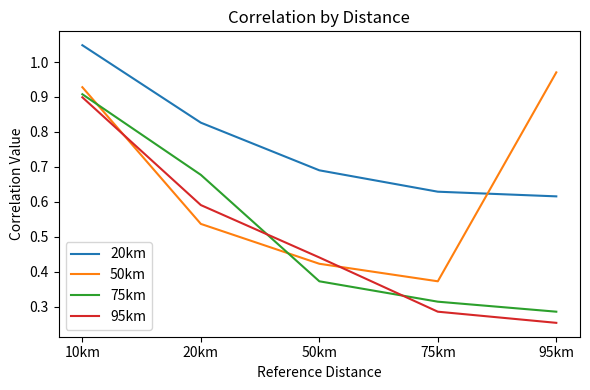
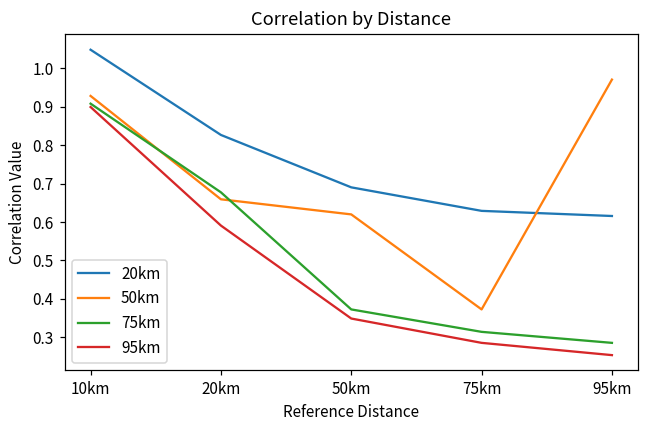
  {
    "20km": {
      "10km": 1.05,
      "20km": 0.83,
      "50km": 0.69,
      "75km": 0.63,
      "95km": 0.62
    },
    "50km": {
      "10km": 0.93,
-     "20km": 0.54,
-     "50km": 0.42,
+     "20km": 0.66,
+     "50km": 0.62,
      "75km": 0.37,
      "95km": 0.97
    },
    "75km": {
      "10km": 0.91,
      "20km": 0.68,
      "50km": 0.37,
      "75km": 0.31,
      "95km": 0.29
    },
    "95km": {
      "10km": 0.90,
      "20km": 0.59,
-     "50km": 0.44,
+     "50km": 0.35,
      "75km": 0.29,
      "95km": 0.25
    }
  }
